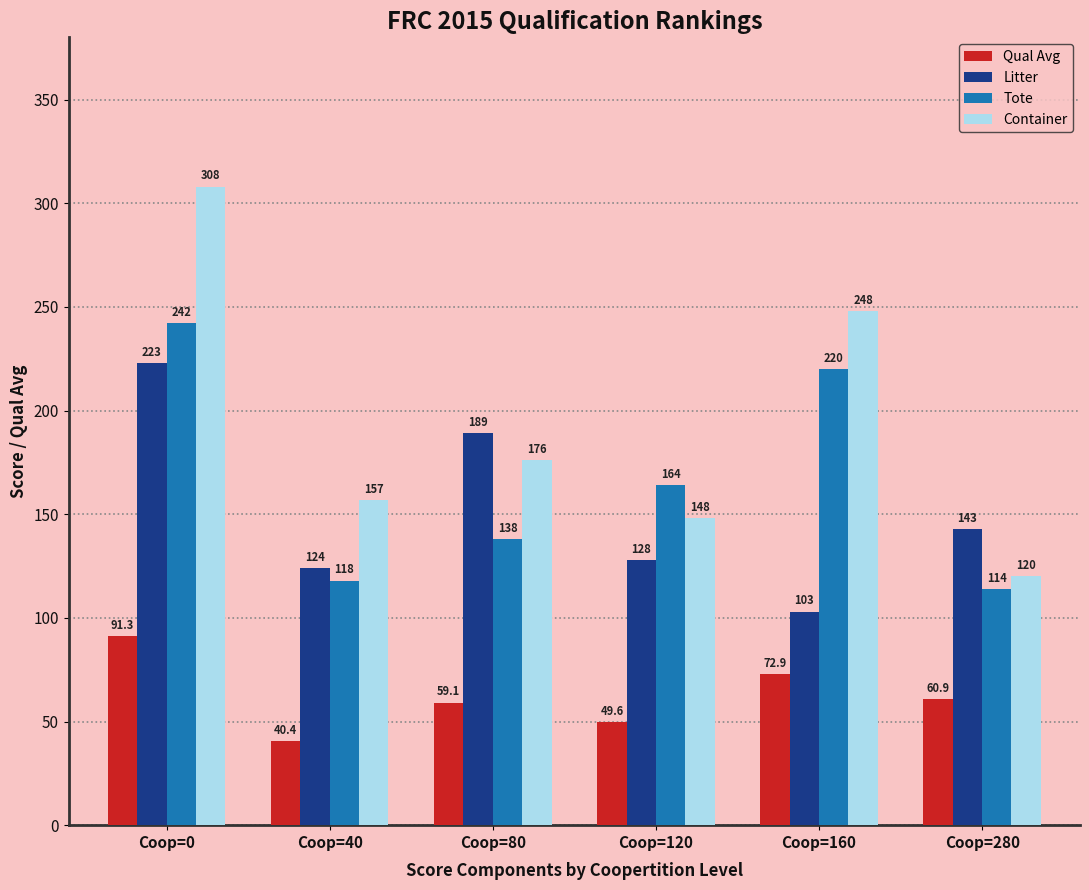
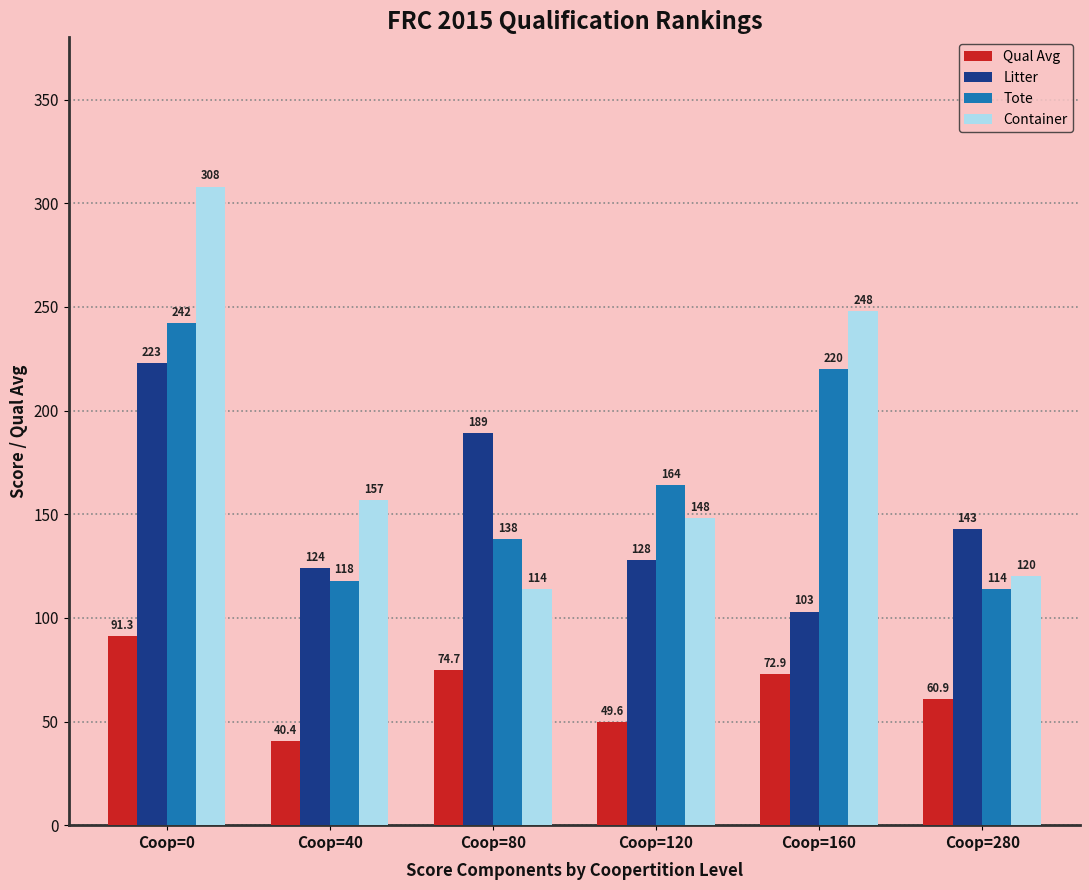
  {
    "Qual Avg": {
      "Coop=0": 91.3,
      "Coop=40": 40.4,
-     "Coop=80": 59.1,
+     "Coop=80": 74.7,
      "Coop=120": 49.6,
      "Coop=160": 72.9,
      "Coop=280": 60.9
    },
    "Litter": {
      "Coop=0": 223,
      "Coop=40": 124,
      "Coop=80": 189,
      "Coop=120": 128,
      "Coop=160": 103,
      "Coop=280": 143
    },
    "Tote": {
      "Coop=0": 242,
      "Coop=40": 118,
      "Coop=80": 138,
      "Coop=120": 164,
      "Coop=160": 220,
      "Coop=280": 114
    },
    "Container": {
      "Coop=0": 308,
      "Coop=40": 157,
-     "Coop=80": 176,
+     "Coop=80": 114,
      "Coop=120": 148,
      "Coop=160": 248,
      "Coop=280": 120
    }
  }
